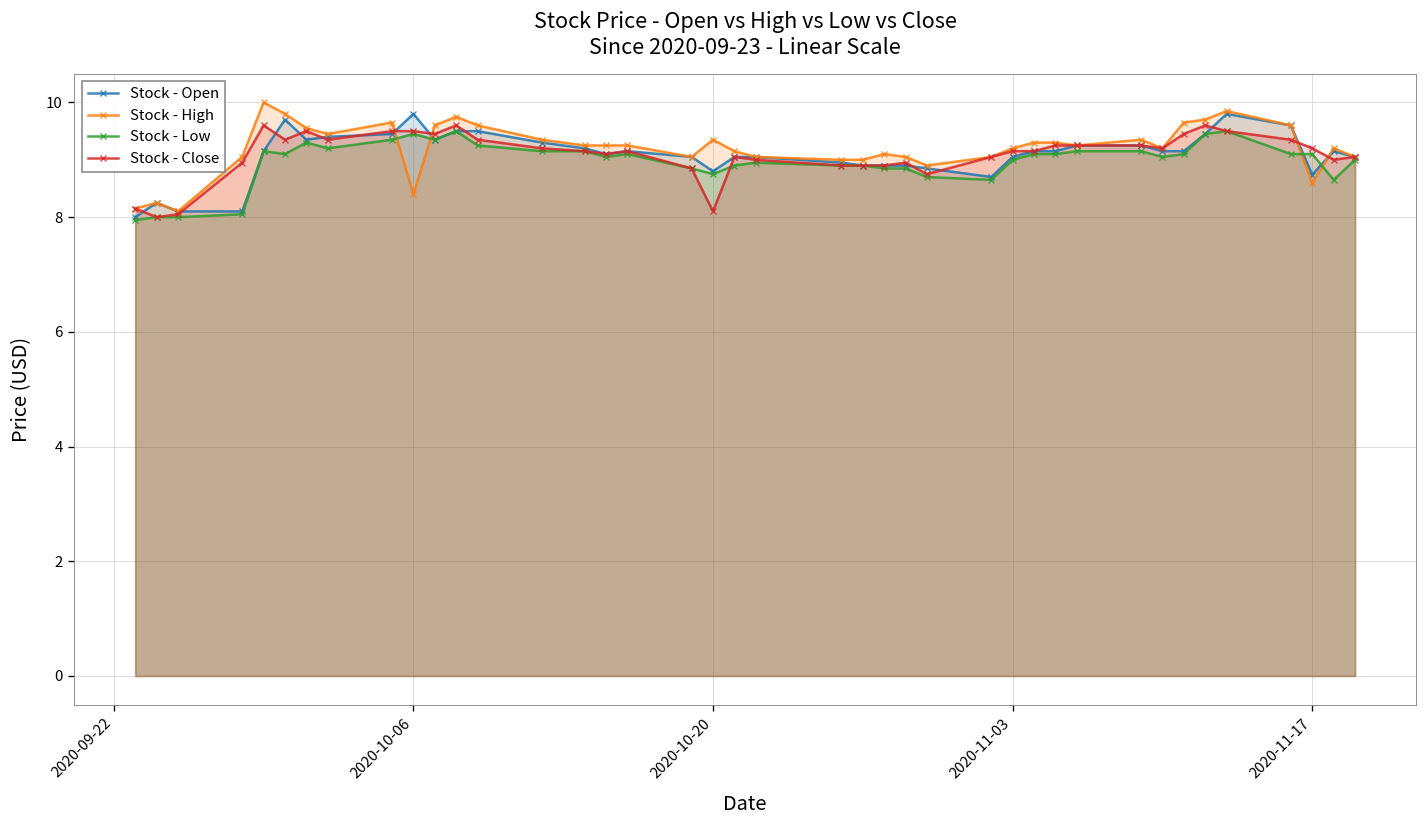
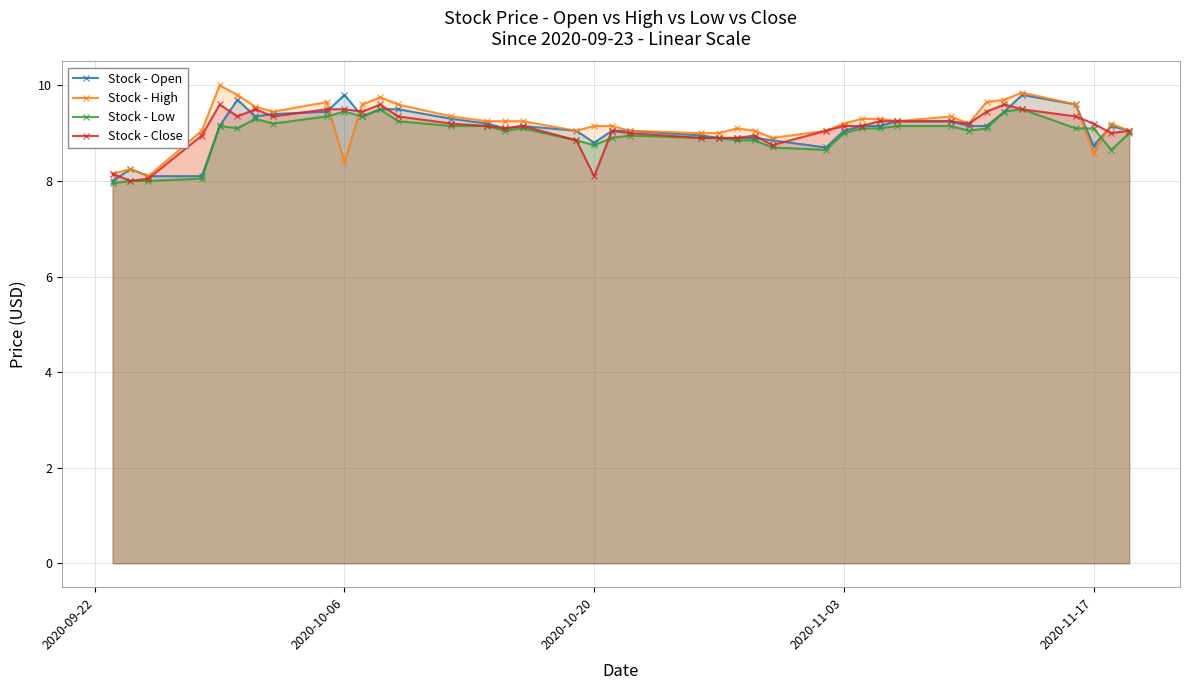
  {
    "Stock - Open": {
      "2020-10-06": 9.8,
      "2020-11-17": 8.7
    },
    "Stock - High": {
      "2020-10-06": 8.4,
-     "2020-10-20": 9.4,
+     "2020-10-20": 9.2,
      "2020-11-17": 8.6
    },
    "Stock - Low": {
      "2020-11-17": 9.1
    },
    "Stock - Close": {
      "2020-10-20": 8.1,
      "2020-11-17": 9.2
    }
  }
